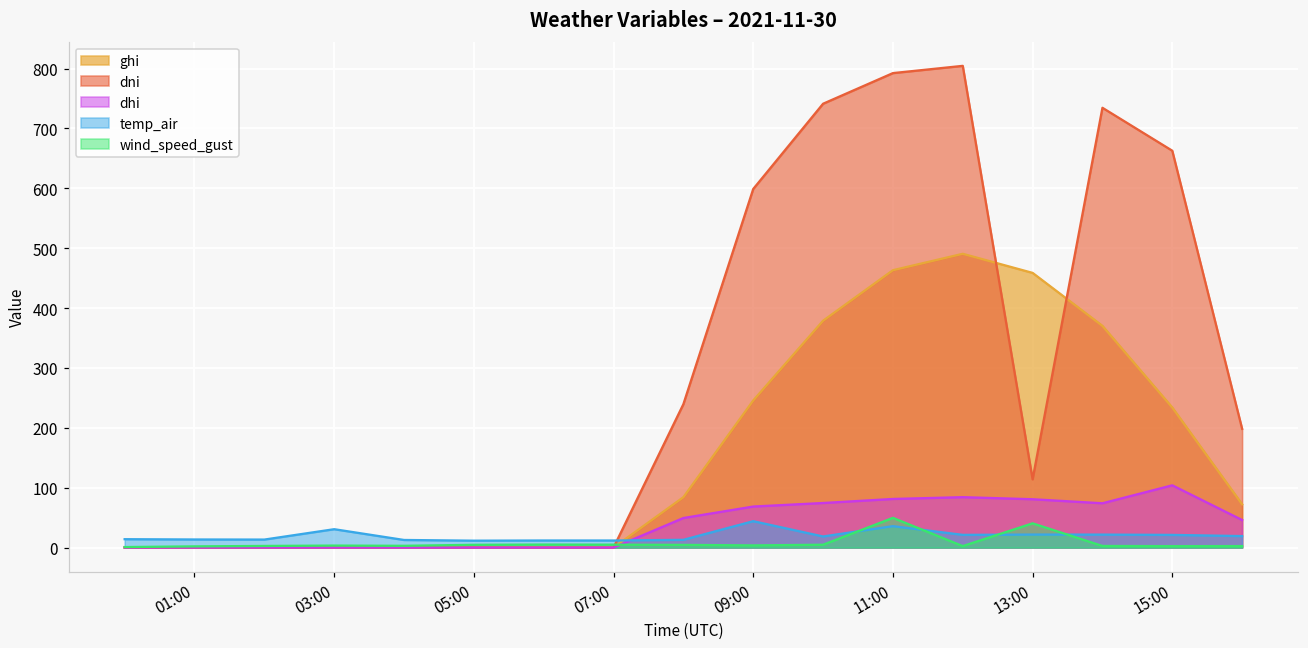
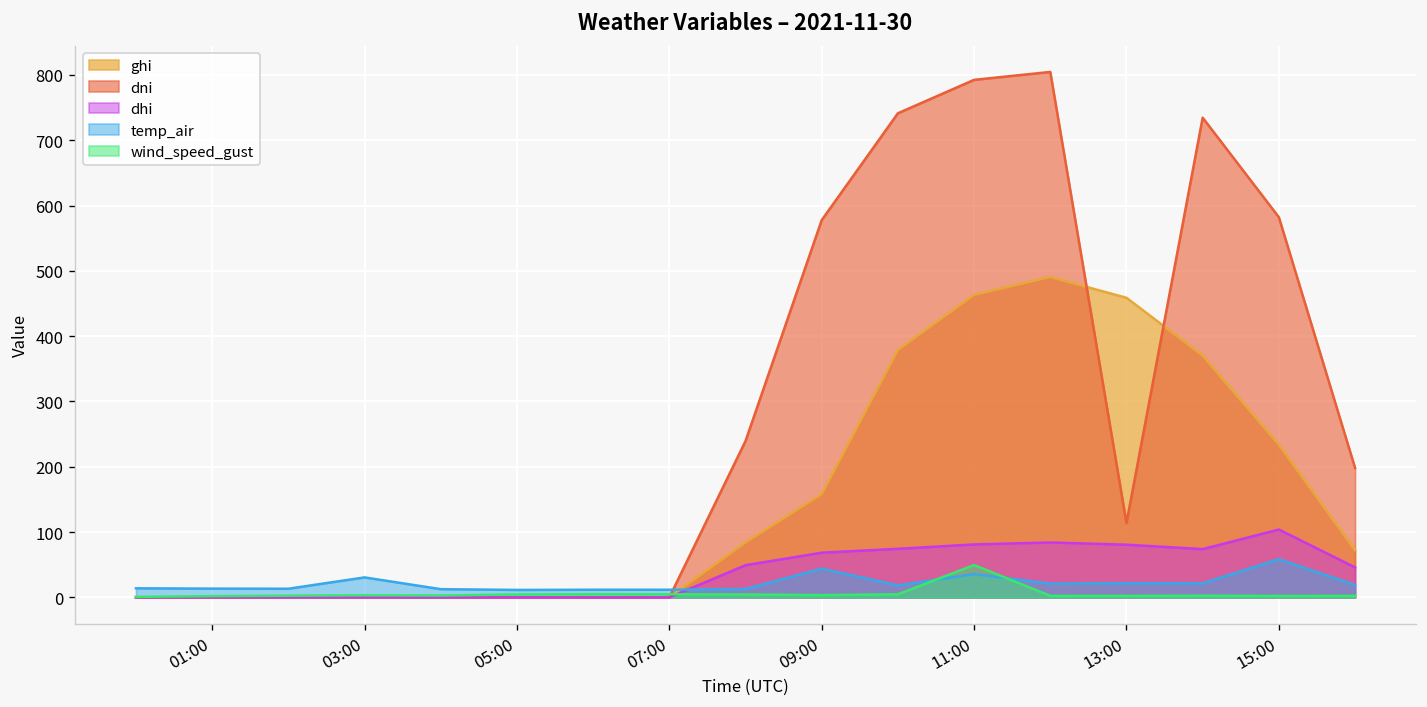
  {
    "ghi": {
-     "09:00": 250,
+     "09:00": 160,
      "11:00": 460,
      "13:00": 460,
      "15:00": 230
    },
    "dni": {
-     "09:00": 600,
+     "09:00": 580,
      "11:00": 790,
      "13:00": 110,
-     "15:00": 660
+     "15:00": 580
    },
    "dhi": {
      "09:00": 70,
      "11:00": 80,
      "13:00": 80,
      "15:00": 100
    },
    "temp_air": {
      "01:00": 10,
      "03:00": 30,
      "05:00": 10,
      "07:00": 10,
      "09:00": 40,
      "11:00": 40,
      "13:00": 20,
-     "15:00": 20
+     "15:00": 60
    },
    "wind_speed_gust": {
      "07:00": 0,
      "09:00": 0,
      "11:00": 50,
-     "13:00": 40,
+     "13:00": 0,
      "15:00": 0
    }
  }
